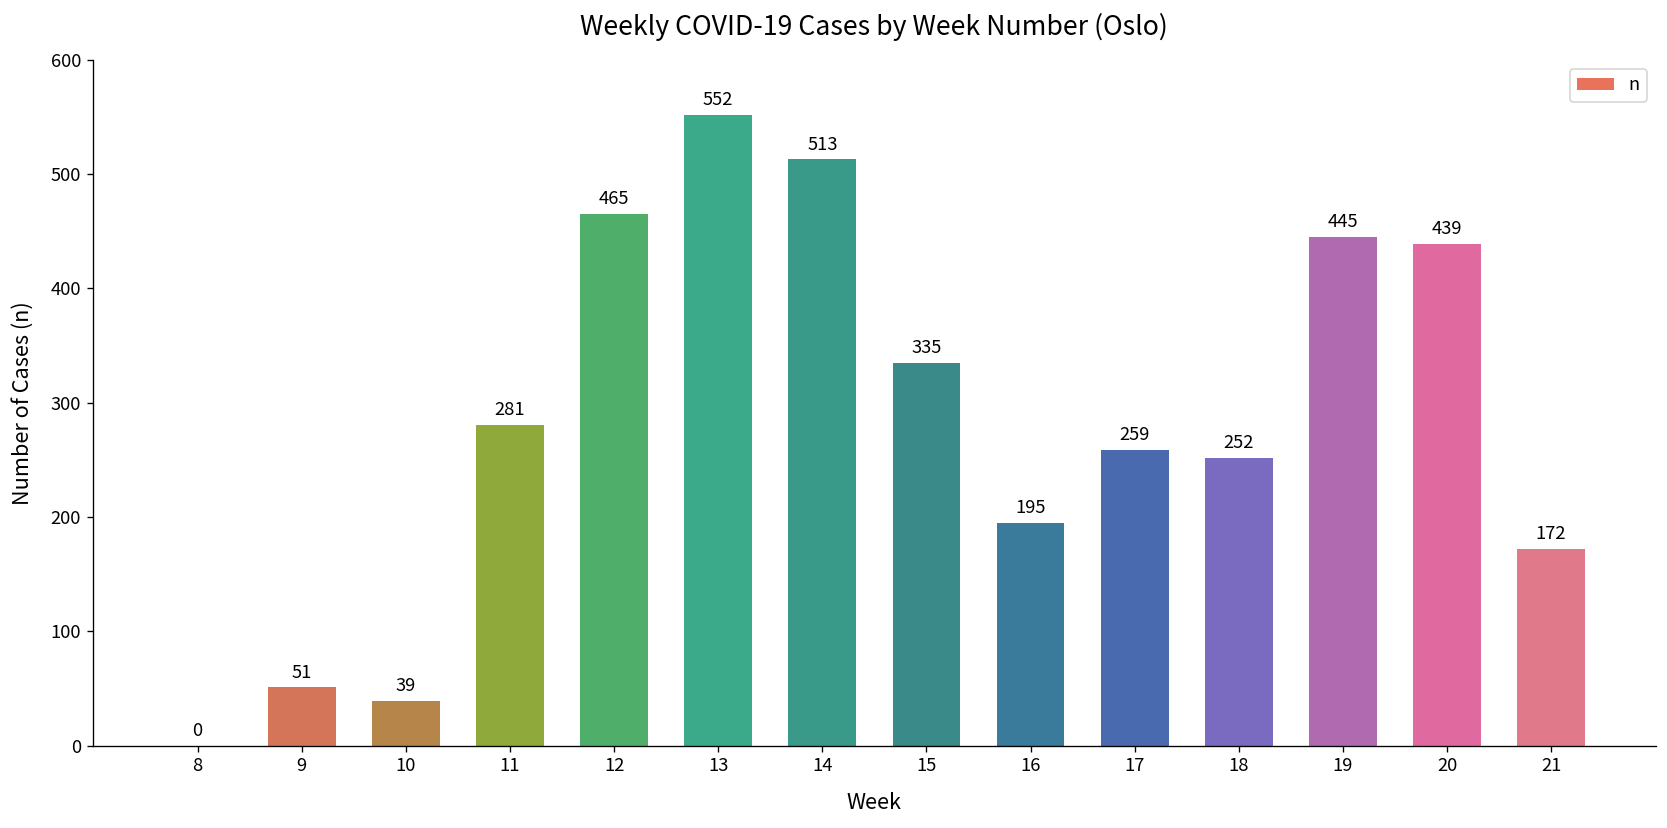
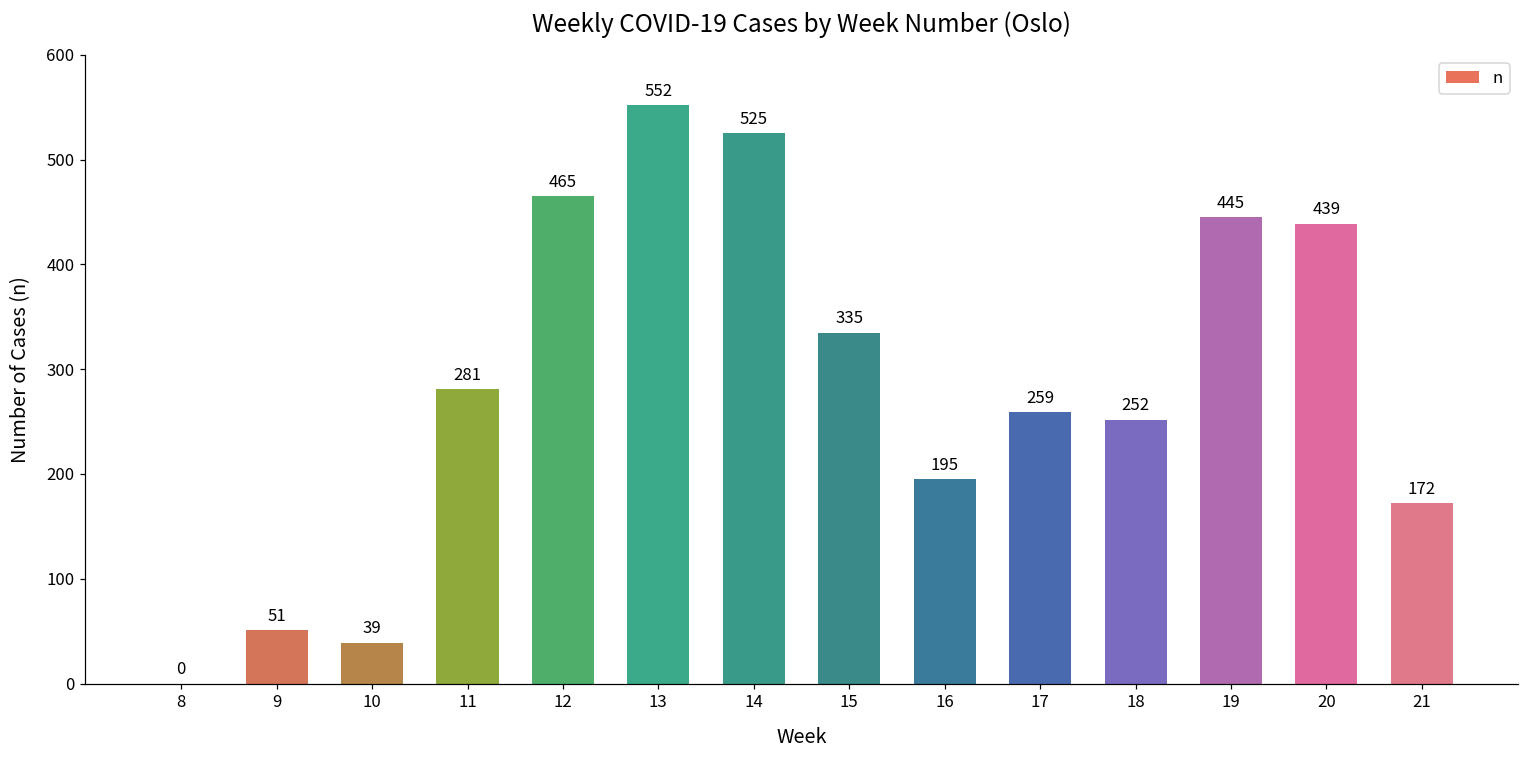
  {
    "8": 0,
    "9": 51,
    "10": 39,
    "11": 281,
    "12": 465,
    "13": 552,
-   "14": 513,
+   "14": 525,
    "15": 335,
    "16": 195,
    "17": 259,
    "18": 252,
    "19": 445,
    "20": 439,
    "21": 172
  }
